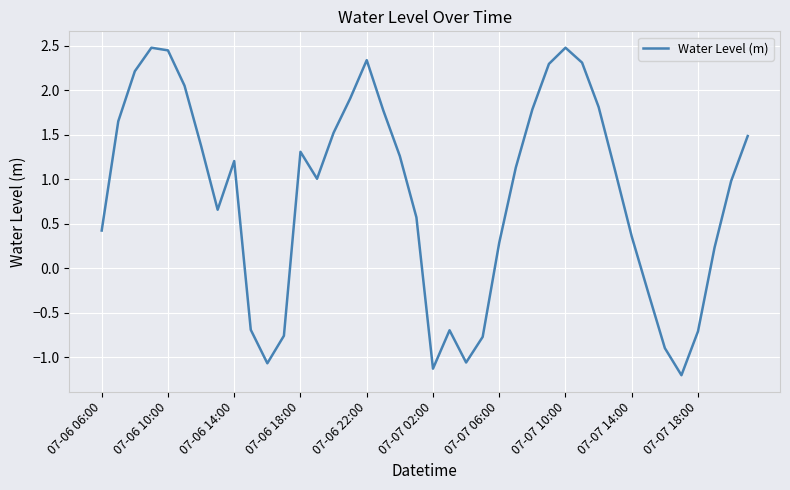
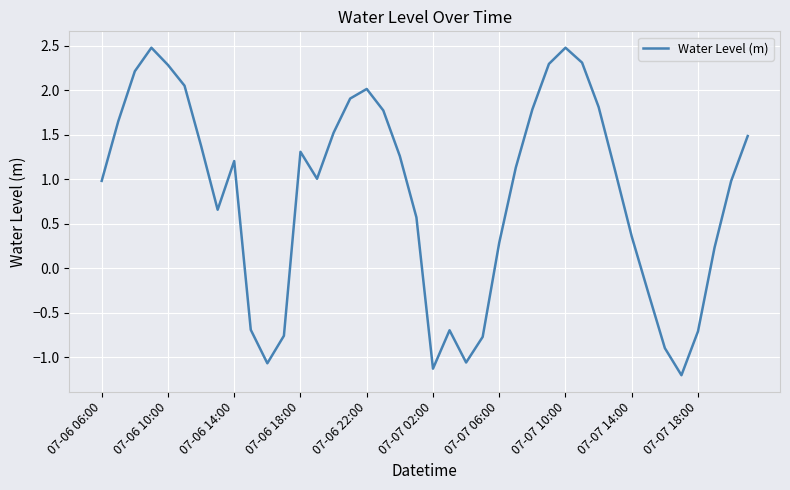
  {
-   "07-06 06:00": 0.4,
-   "07-06 10:00": 2.5,
+   "07-06 06:00": 1.0,
+   "07-06 10:00": 2.3,
    "07-06 14:00": 1.2,
    "07-06 18:00": 1.3,
-   "07-06 22:00": 2.3,
+   "07-06 22:00": 2.0,
    "07-07 02:00": -1.1,
    "07-07 06:00": 0.3,
    "07-07 10:00": 2.5,
    "07-07 14:00": 0.4,
    "07-07 18:00": -0.7
  }
